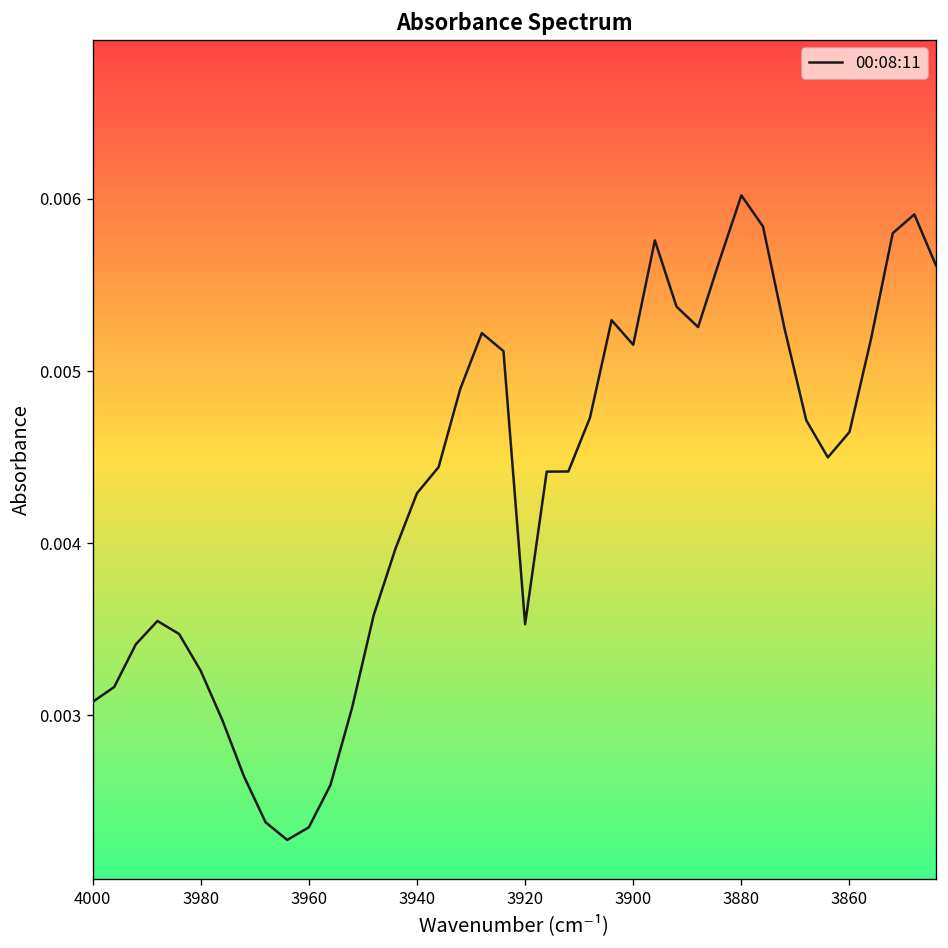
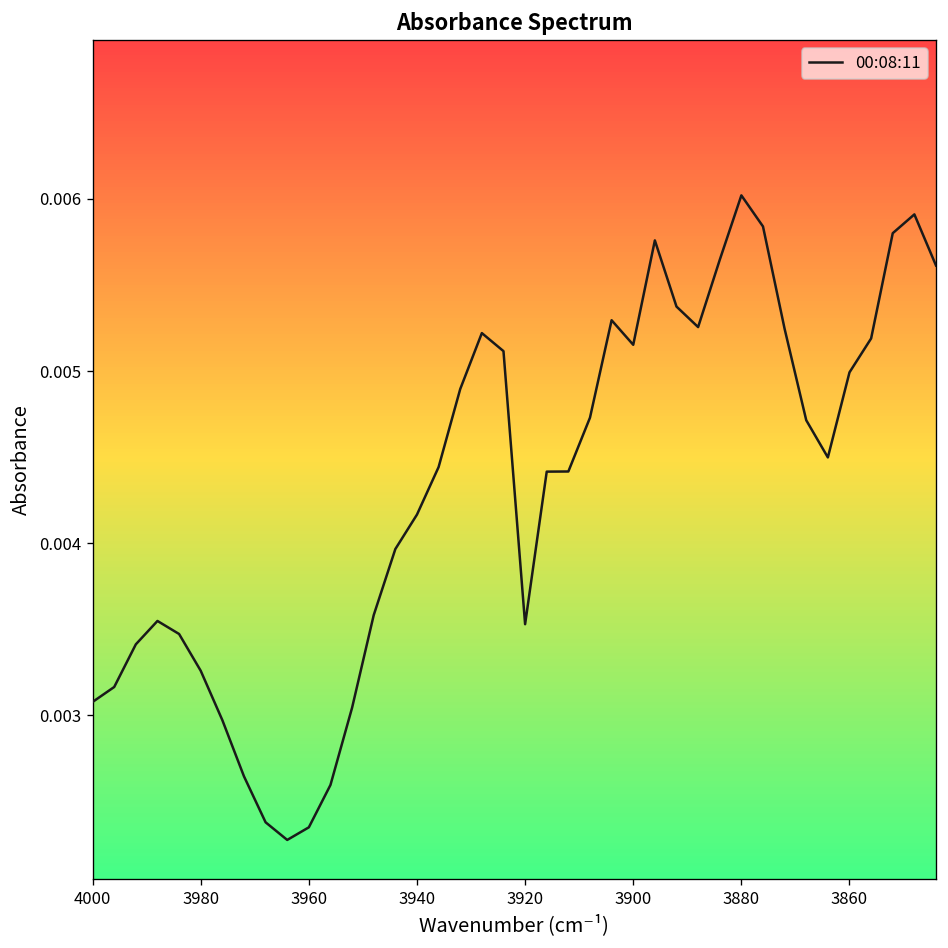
  {
    "4000": 0.00308,
    "3980": 0.00326,
    "3960": 0.00235,
-   "3940": 0.00429,
+   "3940": 0.00417,
    "3920": 0.00353,
    "3900": 0.00515,
    "3880": 0.00602,
-   "3860": 0.00465
+   "3860": 0.00499
  }
